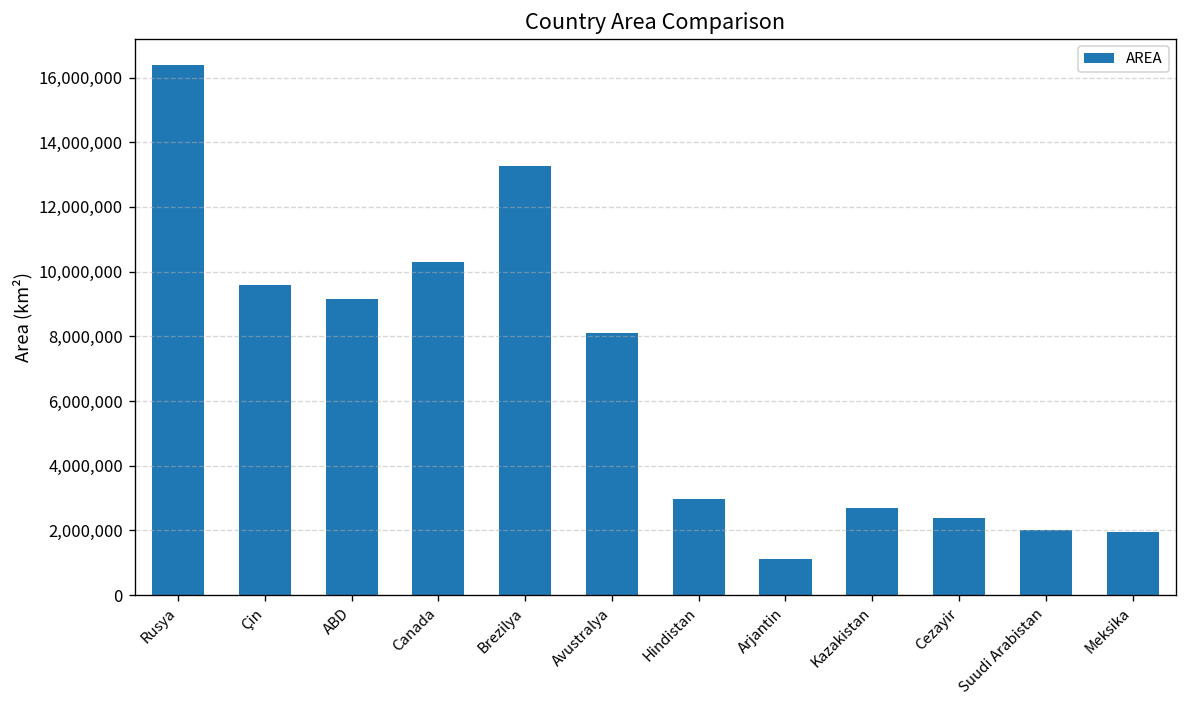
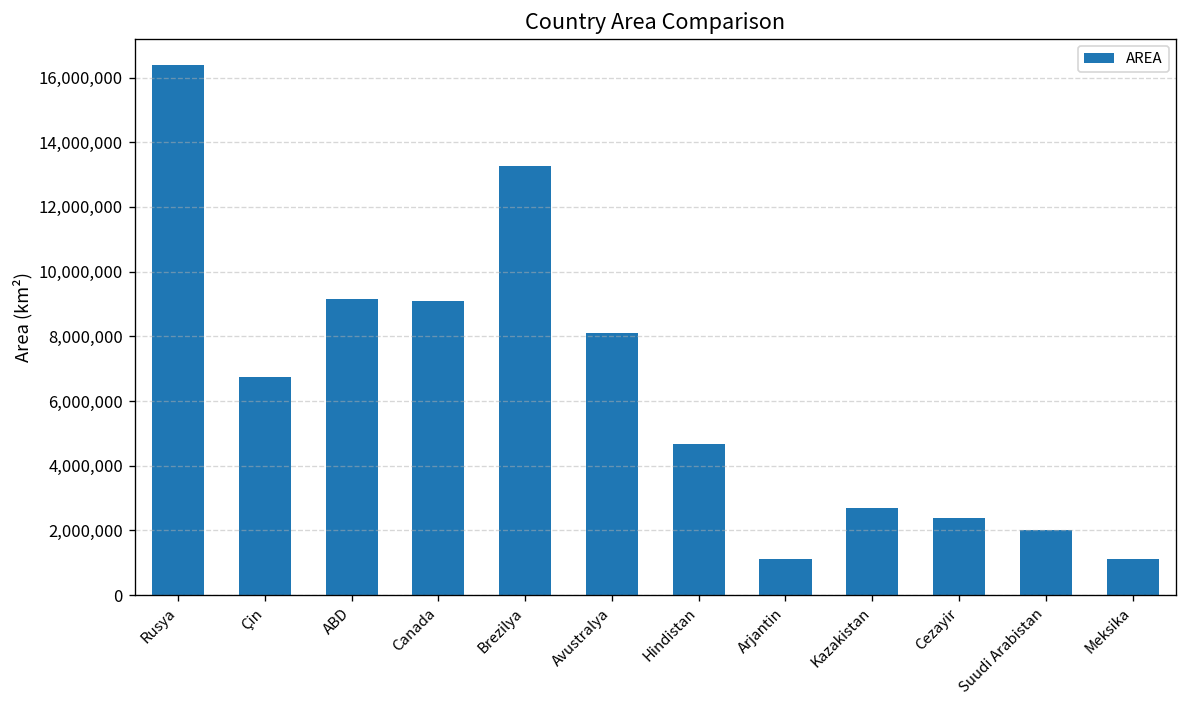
  {
    "Rusya": "16,400,000",
-   "Çin": "9,600,000",
+   "Çin": "6,700,000",
    "ABD": "9,200,000",
-   "Canada": "10,300,000",
+   "Canada": "9,100,000",
    "Brezilya": "13,300,000",
    "Avustralya": "8,100,000",
-   "Hindistan": "3,000,000",
+   "Hindistan": "4,700,000",
    "Arjantin": "1,100,000",
    "Kazakistan": "2,700,000",
    "Cezayir": "2,400,000",
    "Suudi Arabistan": "2,000,000",
-   "Meksika": "1,900,000"
+   "Meksika": "1,100,000"
  }
